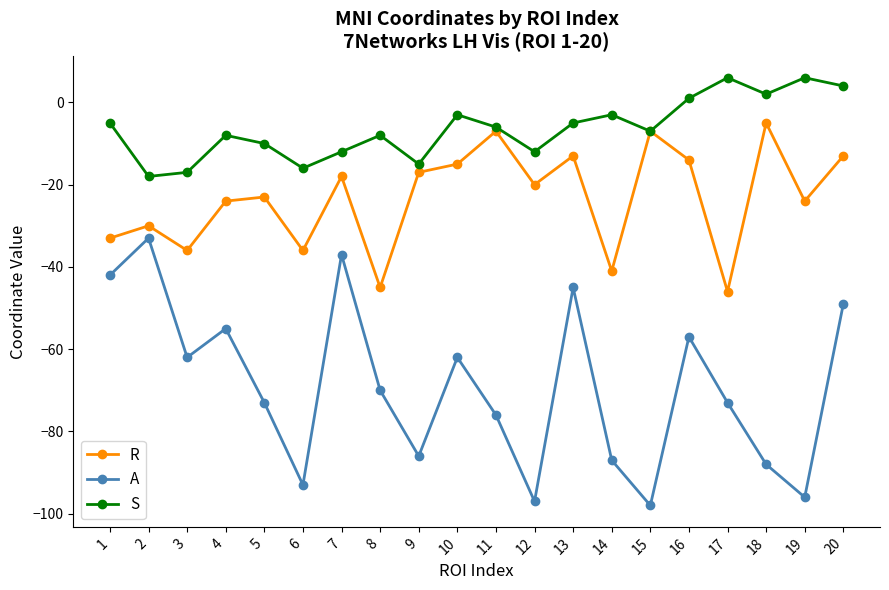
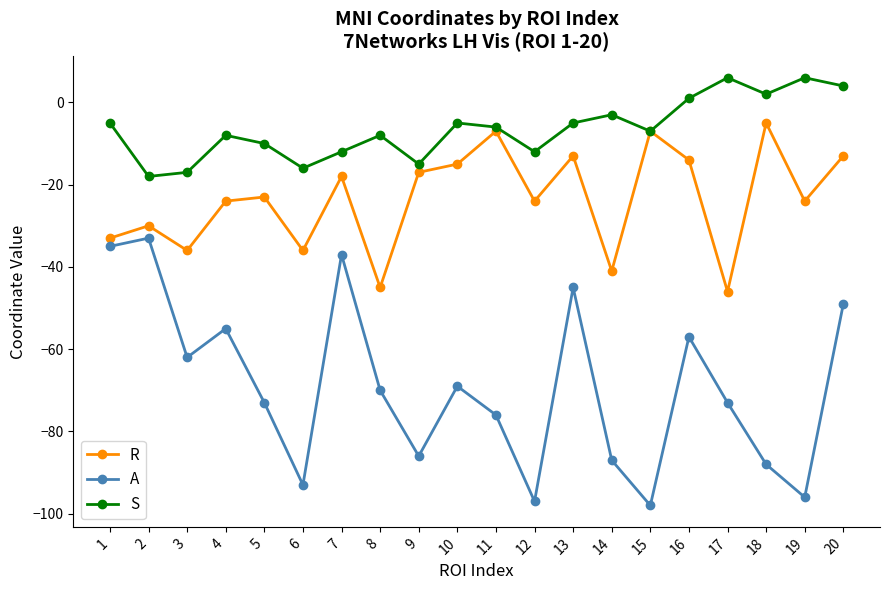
  {
    "R": {
      "1": -33,
      "2": -30,
      "3": -36,
      "4": -24,
      "5": -23,
      "6": -36,
      "7": -18,
      "8": -45,
      "9": -17,
      "10": -15,
      "11": -7,
-     "12": -20,
+     "12": -24,
      "13": -13,
      "14": -41,
      "16": -14,
      "17": -46,
      "18": -5,
      "19": -24,
      "20": -13
    },
    "A": {
-     "1": -42,
+     "1": -35,
      "2": -33,
      "3": -62,
      "4": -55,
      "5": -73,
      "6": -93,
      "7": -37,
      "8": -70,
      "9": -86,
-     "10": -62,
+     "10": -69,
      "11": -76,
      "12": -97,
      "13": -45,
      "14": -87,
      "15": -98,
      "16": -57,
      "17": -73,
      "18": -88,
      "19": -96,
      "20": -49
    },
    "S": {
      "1": -5,
      "2": -18,
      "3": -17,
      "4": -8,
      "5": -10,
      "6": -16,
      "7": -12,
      "8": -8,
      "9": -15,
-     "10": -3,
+     "10": -5,
      "11": -6,
      "12": -12,
      "13": -5,
      "14": -3,
      "16": 1,
      "17": 6,
      "18": 2,
      "19": 6,
      "20": 4
    }
  }
